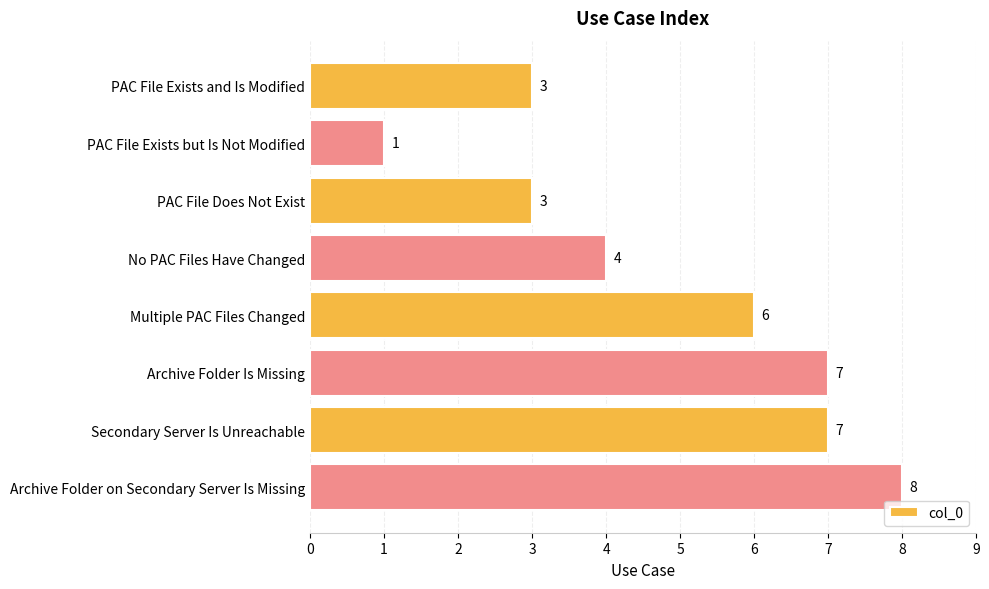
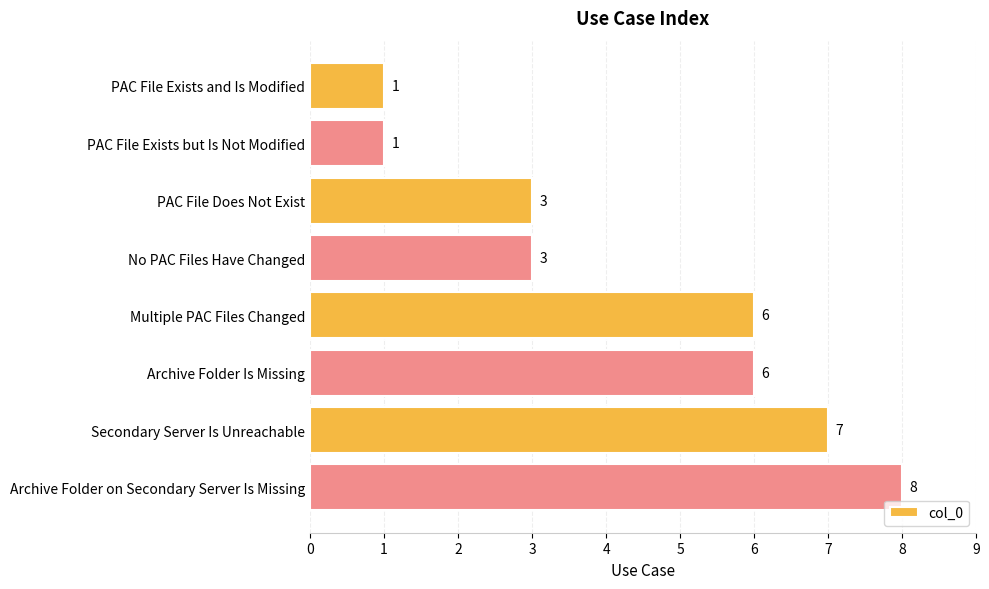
  {
-   "PAC File Exists and Is Modified": 3,
+   "PAC File Exists and Is Modified": 1,
    "PAC File Exists but Is Not Modified": 1,
    "PAC File Does Not Exist": 3,
-   "No PAC Files Have Changed": 4,
+   "No PAC Files Have Changed": 3,
    "Multiple PAC Files Changed": 6,
-   "Archive Folder Is Missing": 7,
+   "Archive Folder Is Missing": 6,
    "Secondary Server Is Unreachable": 7,
    "Archive Folder on Secondary Server Is Missing": 8
  }
